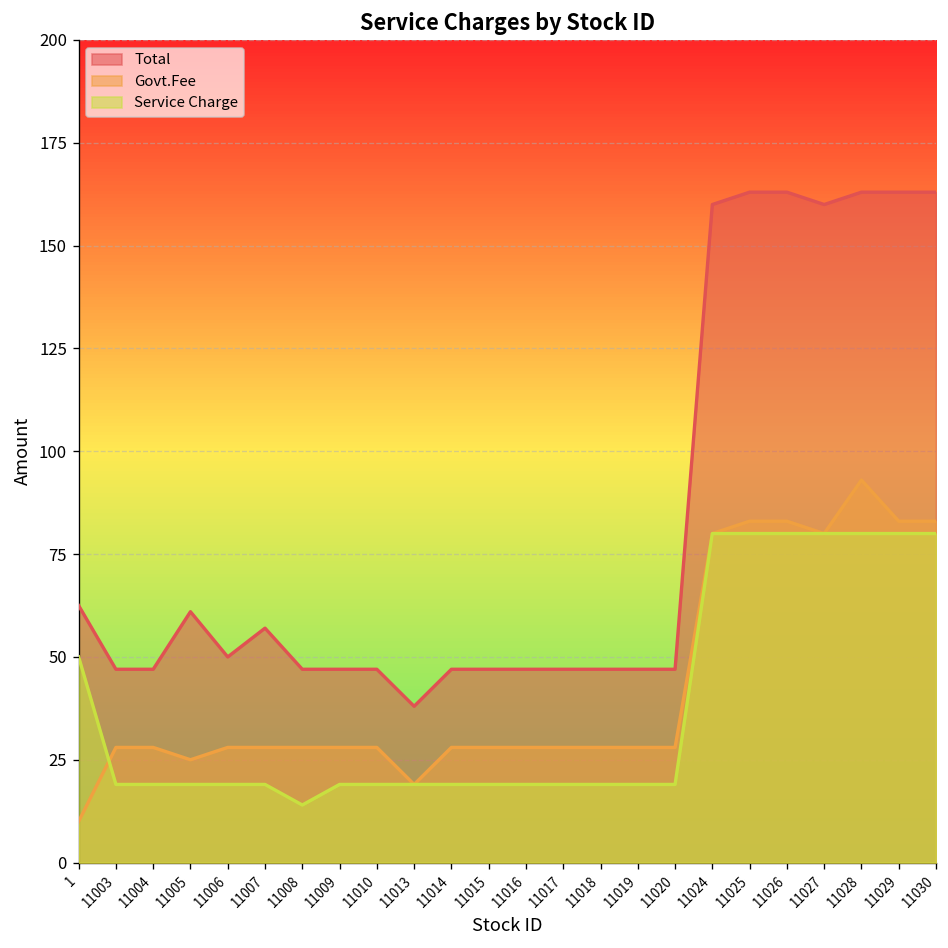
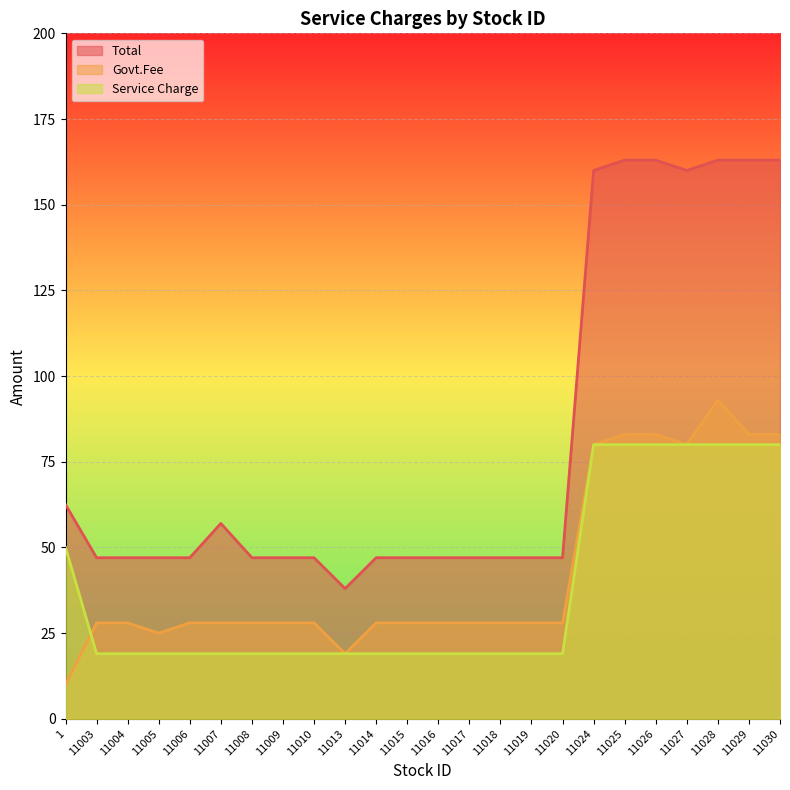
  {
    "Total": {
      "1": 63,
      "11003": 47,
      "11004": 47,
-     "11005": 61,
-     "11006": 50,
+     "11005": 47,
+     "11006": 47,
      "11007": 57,
      "11008": 47,
      "11009": 47,
      "11010": 47,
      "11013": 38,
      "11014": 47,
      "11015": 47,
      "11016": 47,
      "11017": 47,
      "11018": 47,
      "11019": 47,
      "11020": 47,
      "11024": 160,
      "11025": 163,
      "11026": 163,
      "11027": 160,
      "11028": 163,
      "11029": 163,
      "11030": 163
    },
    "Govt.Fee": {
      "1": 10,
      "11003": 28,
      "11004": 28,
      "11005": 25,
      "11006": 28,
      "11007": 28,
      "11008": 28,
      "11009": 28,
      "11010": 28,
      "11014": 28,
      "11015": 28,
      "11016": 28,
      "11017": 28,
      "11018": 28,
      "11019": 28,
      "11020": 28,
      "11025": 83,
      "11026": 83,
      "11028": 93,
      "11029": 83,
      "11030": 83
    },
    "Service Charge": {
      "1": 50,
      "11003": 19,
      "11004": 19,
      "11005": 19,
      "11006": 19,
      "11007": 19,
-     "11008": 14,
+     "11008": 19,
      "11009": 19,
      "11010": 19,
      "11014": 19,
      "11015": 19,
      "11016": 19,
      "11017": 19,
      "11018": 19,
      "11019": 19,
      "11020": 19,
      "11025": 80,
      "11026": 80,
      "11028": 80,
      "11029": 80,
      "11030": 80
    }
  }
